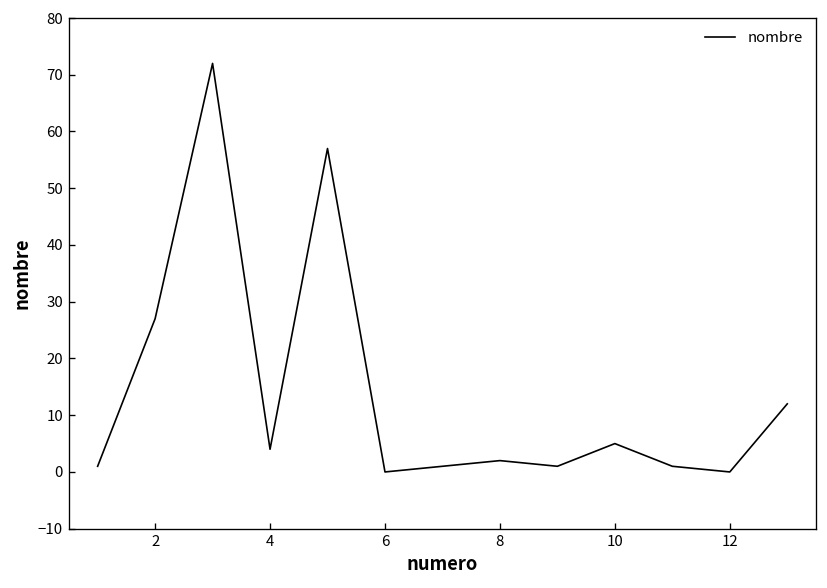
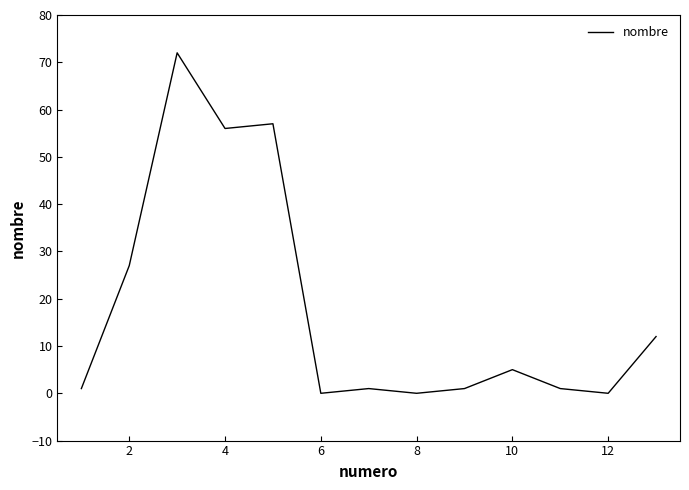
  {
    "2": 27,
-   "4": 4,
+   "4": 56,
    "6": 0,
-   "8": 2,
+   "8": 0,
    "10": 5,
    "12": 0
  }
